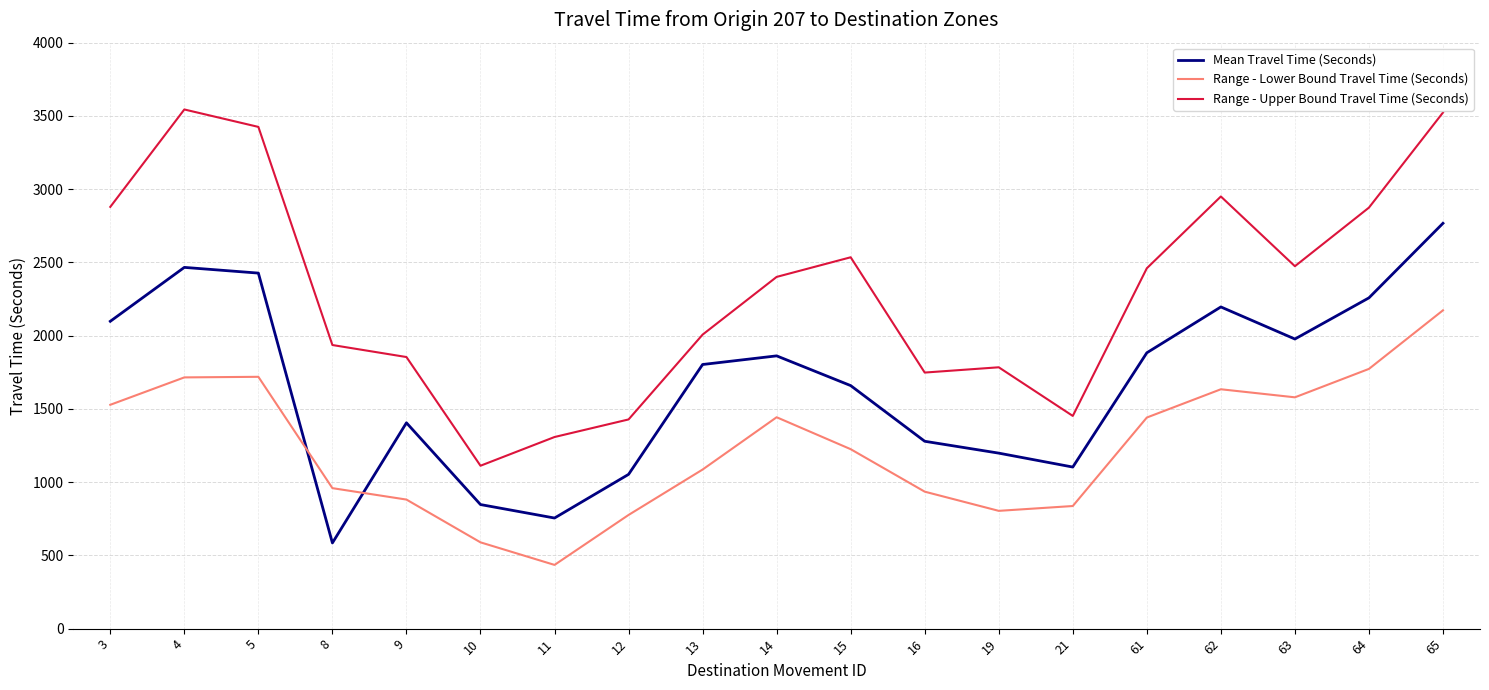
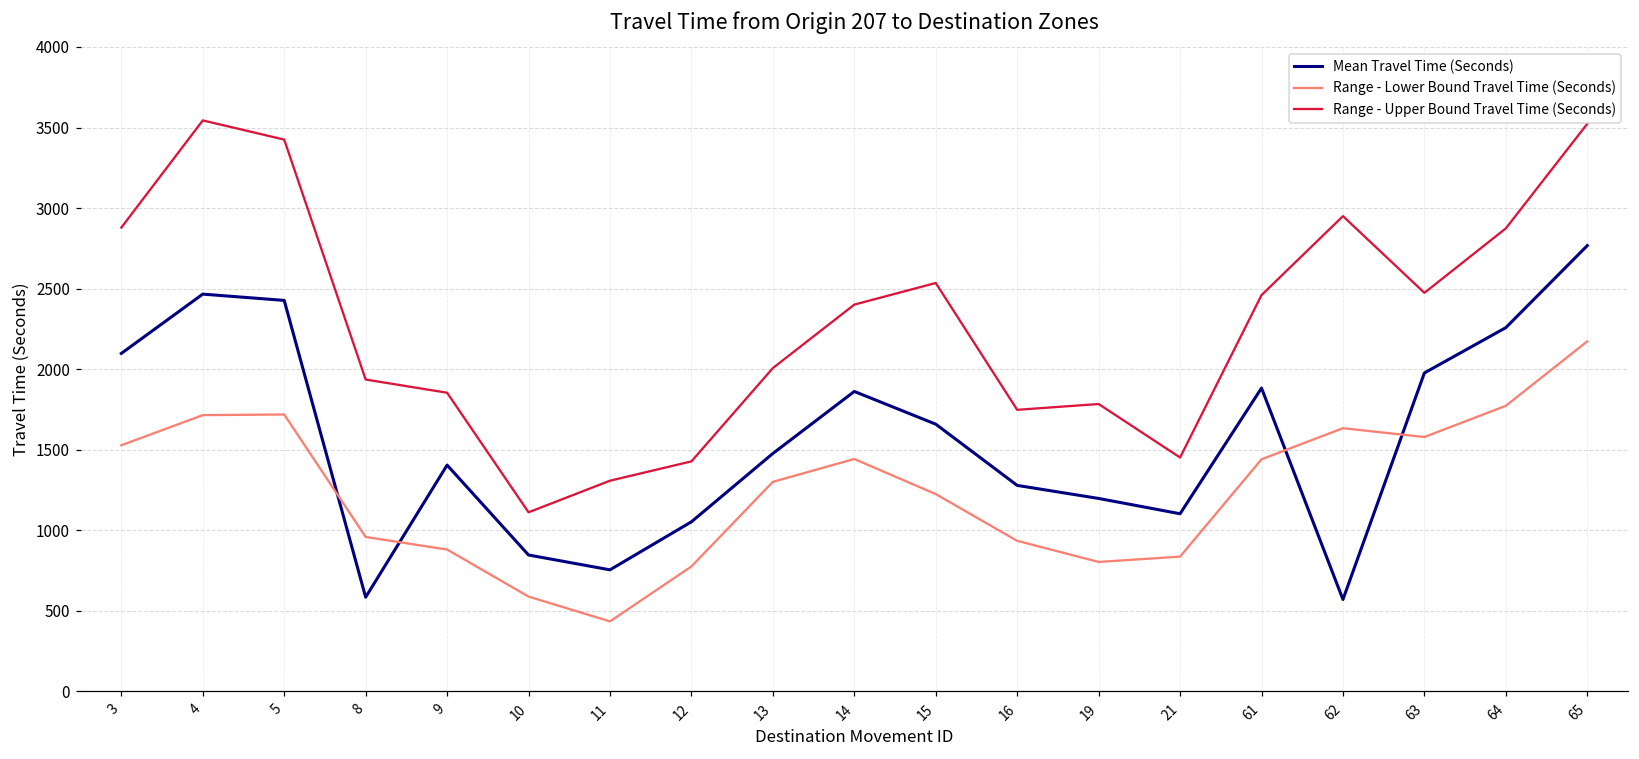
  {
    "Mean Travel Time (Seconds)": {
      "3": 2100,
      "4": 2470,
      "5": 2430,
      "8": 590,
      "9": 1410,
      "10": 850,
      "11": 760,
      "12": 1050,
-     "13": 1800,
+     "13": 1480,
      "14": 1860,
      "15": 1660,
      "16": 1280,
      "19": 1200,
      "21": 1100,
      "61": 1880,
-     "62": 2200,
+     "62": 570,
      "63": 1980,
      "64": 2260,
      "65": 2770
    },
    "Range - Lower Bound Travel Time (Seconds)": {
      "3": 1530,
      "4": 1720,
      "5": 1720,
      "8": 960,
      "9": 880,
      "10": 590,
      "11": 440,
      "12": 780,
-     "13": 1090,
+     "13": 1300,
      "14": 1440,
      "15": 1230,
      "16": 940,
      "19": 800,
      "21": 840,
      "61": 1440,
      "62": 1630,
      "63": 1580,
      "64": 1770,
      "65": 2170
    },
    "Range - Upper Bound Travel Time (Seconds)": {
      "3": 2880,
      "4": 3540,
      "5": 3430,
      "8": 1940,
      "9": 1850,
      "10": 1110,
      "11": 1310,
      "12": 1430,
      "13": 2010,
      "14": 2400,
      "15": 2540,
      "16": 1750,
      "19": 1780,
      "21": 1450,
      "61": 2460,
      "62": 2950,
      "63": 2470,
      "64": 2870,
      "65": 3520
    }
  }
